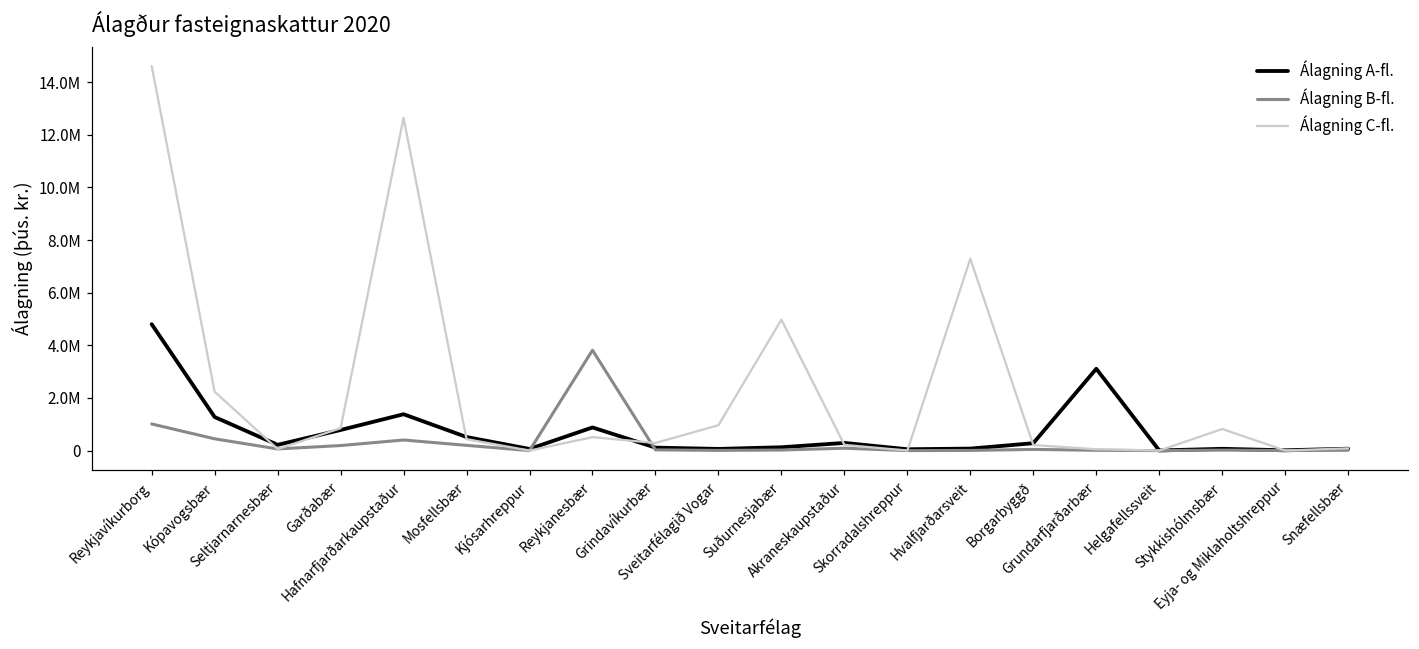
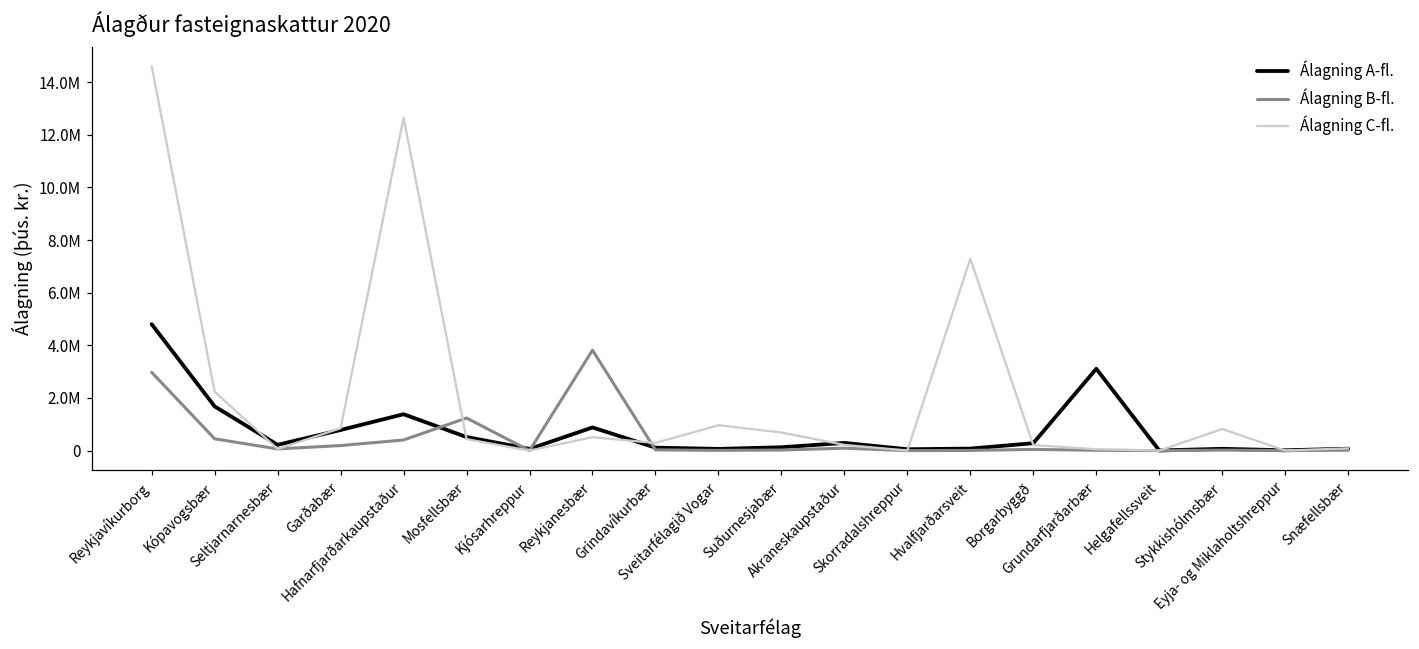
  {
    "Álagning A-fl.": {
      "Reykjavíkurborg": 4800000,
-     "Kópavogsbær": 1300000,
+     "Kópavogsbær": 1700000,
      "Seltjarnarnesbær": 200000,
      "Hafnarfjarðarkaupstaður": 1400000,
      "Reykjanesbær": 900000,
      "Grundarfjarðarbær": 3100000
    },
    "Álagning B-fl.": {
-     "Reykjavíkurborg": 1000000,
+     "Reykjavíkurborg": 3000000,
      "Kópavogsbær": 400000,
      "Garðabær": 200000,
      "Hafnarfjarðarkaupstaður": 400000,
-     "Mosfellsbær": 200000,
+     "Mosfellsbær": 1200000,
      "Reykjanesbær": 3800000,
      "Akraneskaupstaður": 100000,
      "Borgarbyggð": 0
    },
    "Álagning C-fl.": {
      "Reykjavíkurborg": 14600000,
      "Kópavogsbær": 2200000,
      "Hafnarfjarðarkaupstaður": 12600000,
      "Reykjanesbær": 500000,
      "Grindavíkurbær": 300000,
      "Sveitarfélagið Vogar": 1000000,
-     "Suðurnesjabær": 5000000,
+     "Suðurnesjabær": 700000,
      "Hvalfjarðarsveit": 7300000,
      "Stykkishólmsbær": 800000
    }
  }
